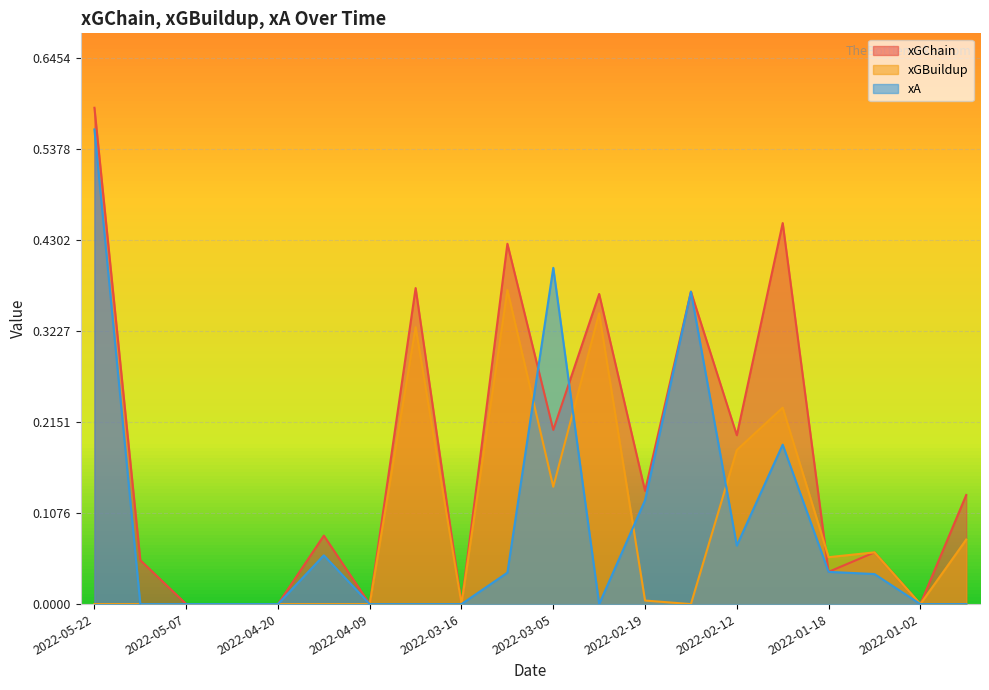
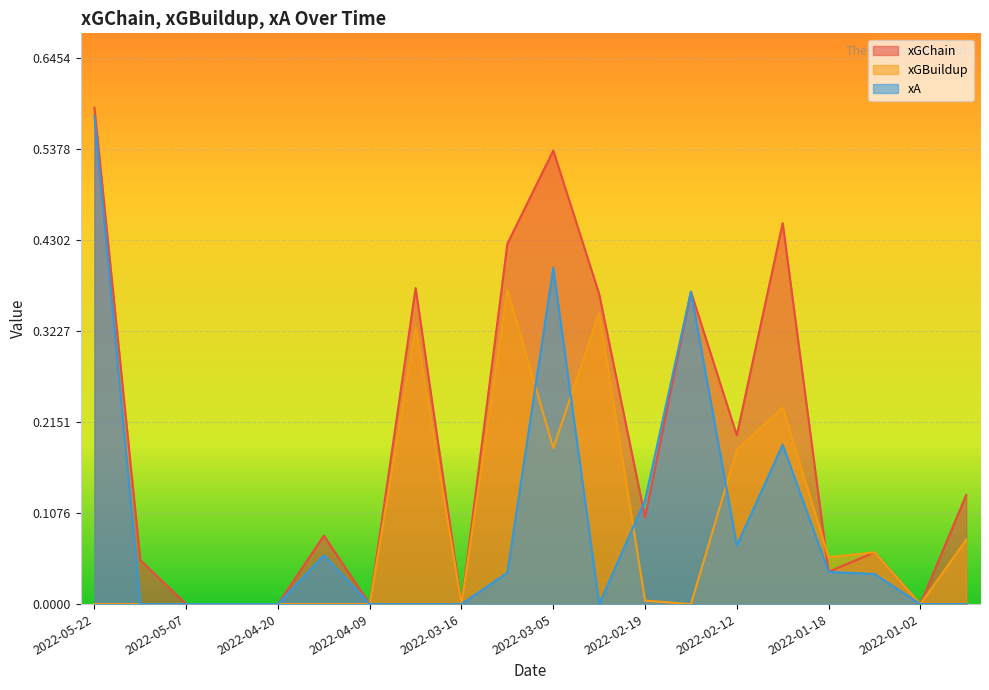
  {
    "xGChain": {
      "2022-05-22": 0.59,
-     "2022-03-05": 0.21,
-     "2022-02-19": 0.13,
+     "2022-03-05": 0.54,
+     "2022-02-19": 0.10,
      "2022-02-12": 0.20
    },
    "xGBuildup": {
      "2022-05-22": 0.00,
-     "2022-03-05": 0.14,
+     "2022-03-05": 0.18,
      "2022-02-19": 0.00,
      "2022-02-12": 0.18,
      "2022-01-18": 0.06
    },
    "xA": {
-     "2022-05-22": 0.56,
+     "2022-05-22": 0.58,
      "2022-03-05": 0.40,
      "2022-02-19": 0.12,
      "2022-02-12": 0.07
    }
  }
